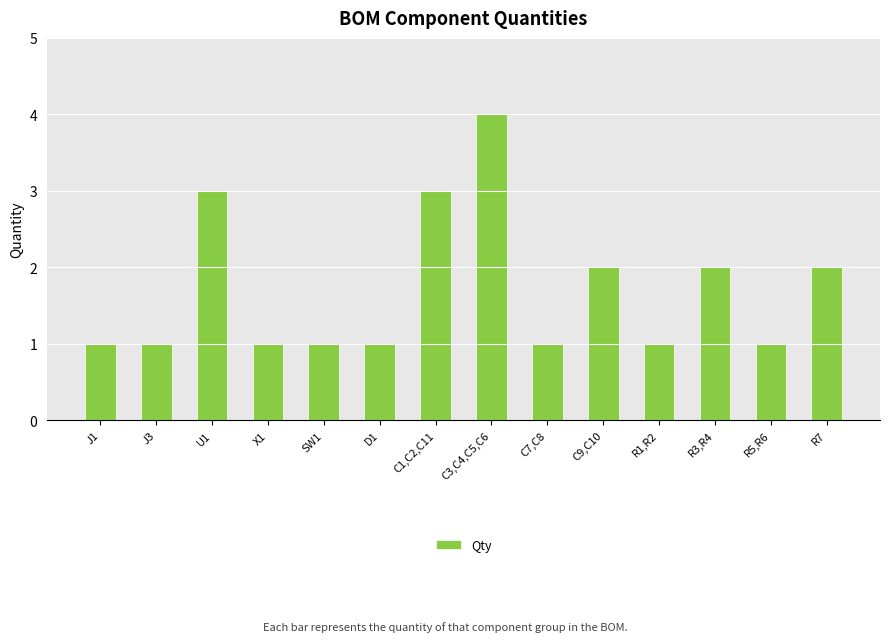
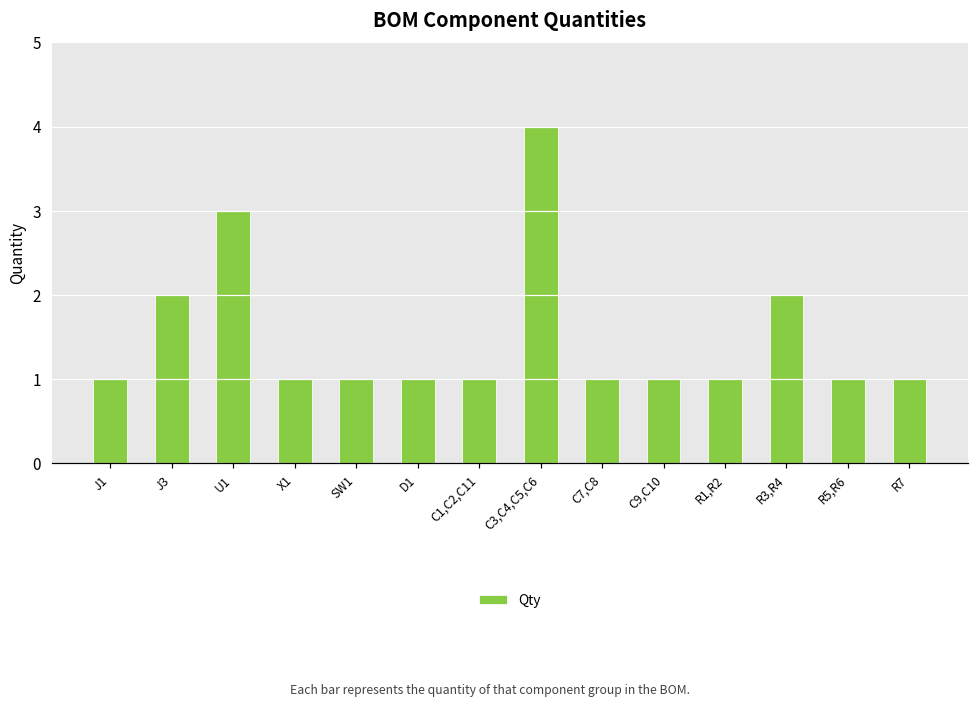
  {
    "J1": 1,
-   "J3": 1,
+   "J3": 2,
    "U1": 3,
    "X1": 1,
    "SW1": 1,
    "D1": 1,
-   "C1,C2,C11": 3,
+   "C1,C2,C11": 1,
    "C3,C4,C5,C6": 4,
    "C7,C8": 1,
-   "C9,C10": 2,
+   "C9,C10": 1,
    "R1,R2": 1,
    "R3,R4": 2,
    "R5,R6": 1,
-   "R7": 2
+   "R7": 1
  }
